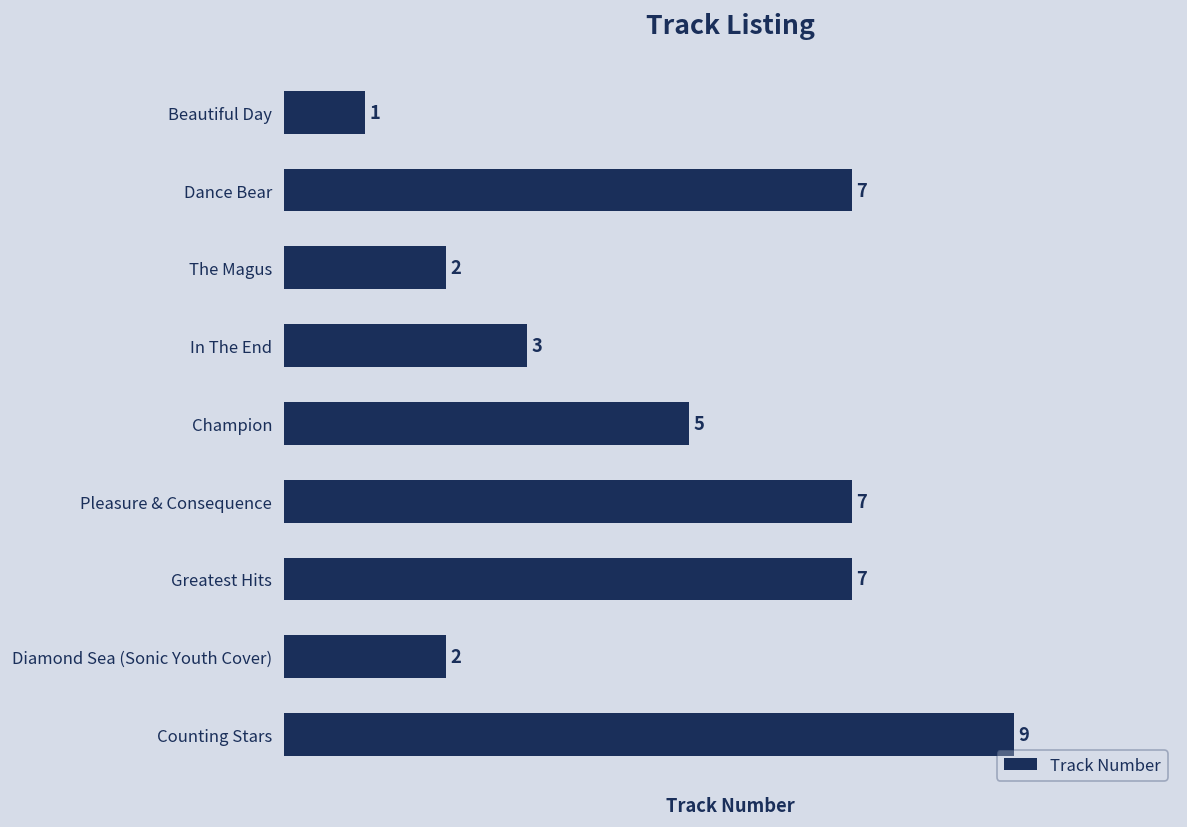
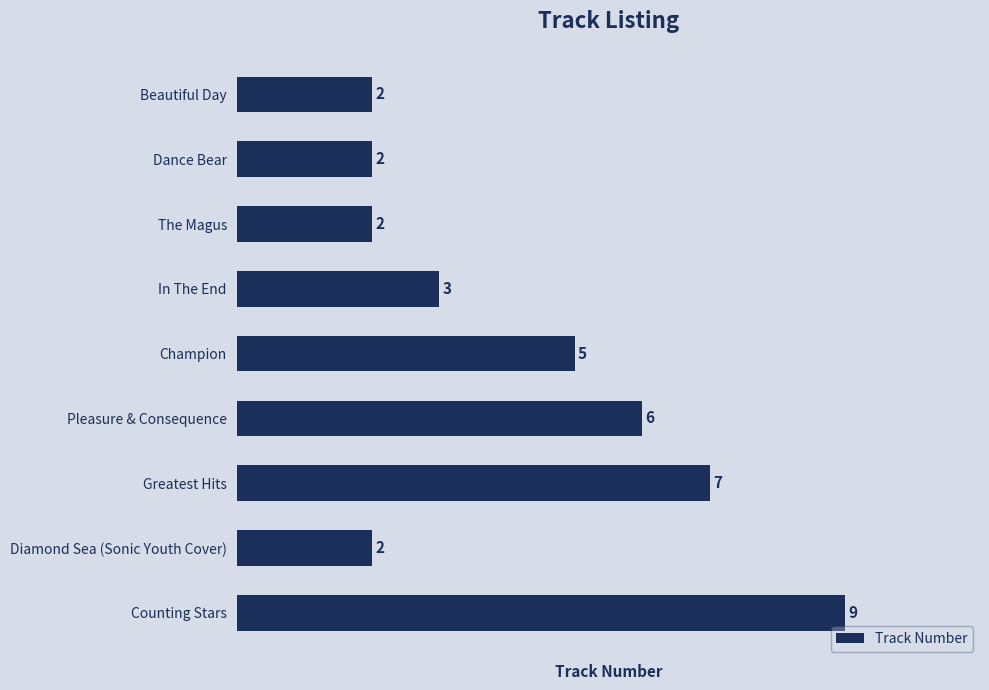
  {
-   "Beautiful Day": 1,
-   "Dance Bear": 7,
+   "Beautiful Day": 2,
+   "Dance Bear": 2,
    "The Magus": 2,
    "In The End": 3,
    "Champion": 5,
-   "Pleasure & Consequence": 7,
+   "Pleasure & Consequence": 6,
    "Greatest Hits": 7,
    "Diamond Sea (Sonic Youth Cover)": 2,
    "Counting Stars": 9
  }
